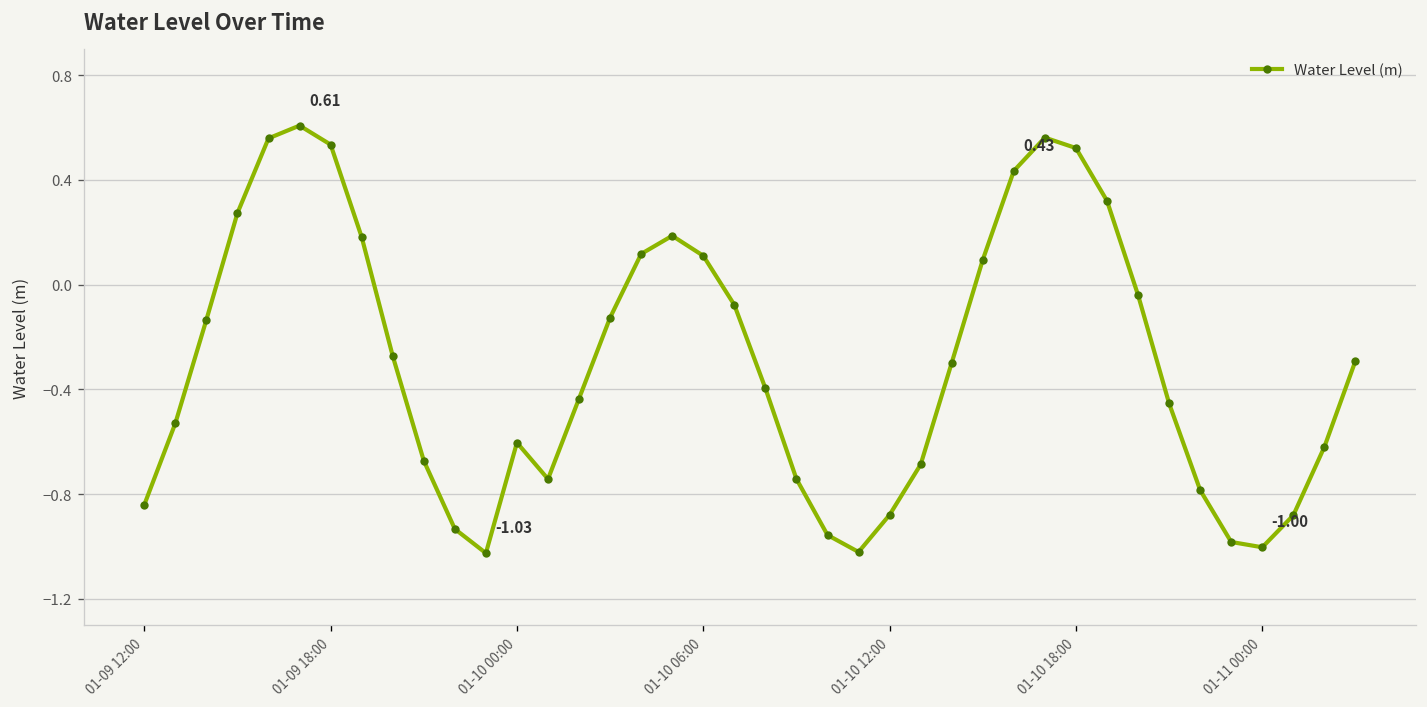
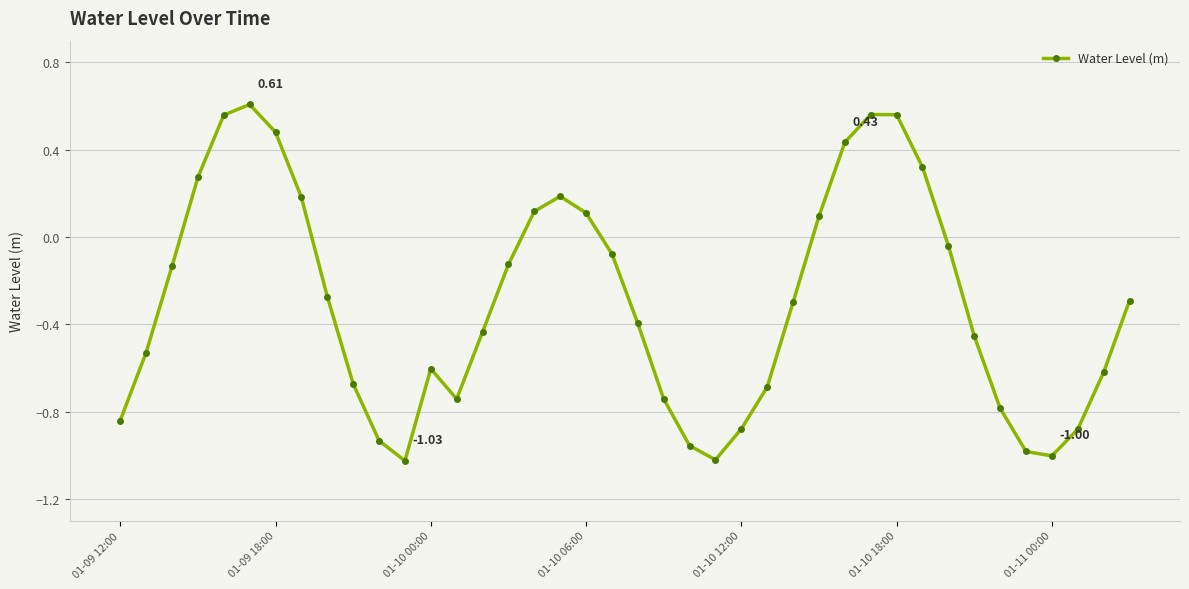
  {
    "01-09 12:00": -0.84,
-   "01-09 18:00": 0.53,
+   "01-09 18:00": 0.48,
    "01-10 00:00": -0.60,
    "01-10 06:00": 0.11,
    "01-10 12:00": -0.88,
-   "01-10 18:00": 0.52
+   "01-10 18:00": 0.56
  }
